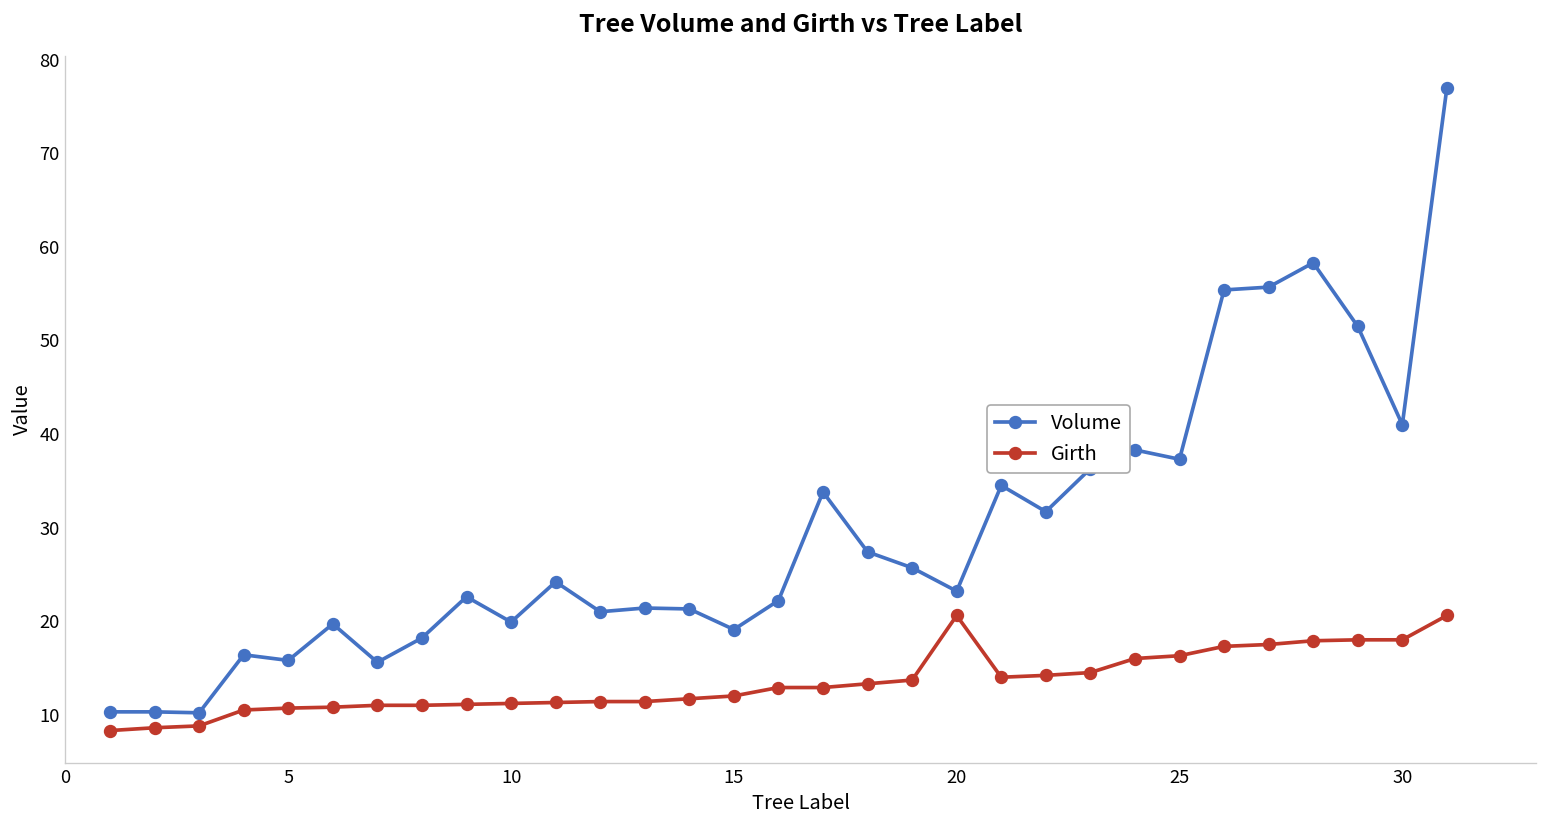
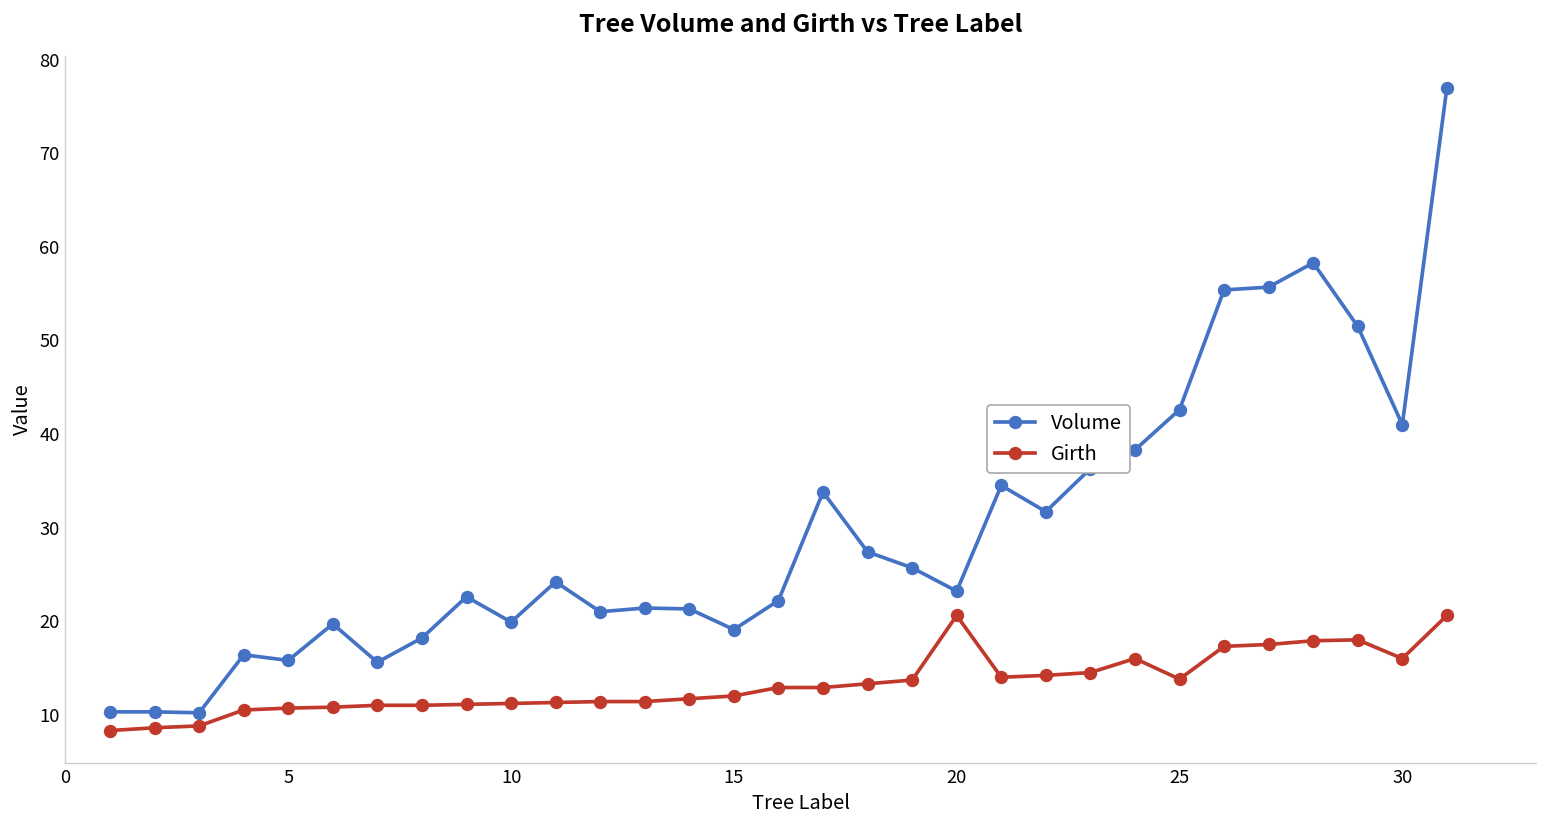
  {
    "Volume": {
      "5": 16,
      "10": 20,
      "15": 19,
      "20": 23,
-     "25": 37,
+     "25": 43,
      "30": 41
    },
    "Girth": {
      "5": 11,
      "10": 11,
      "15": 12,
      "20": 21,
-     "25": 16,
-     "30": 18
+     "25": 14,
+     "30": 16
    }
  }
